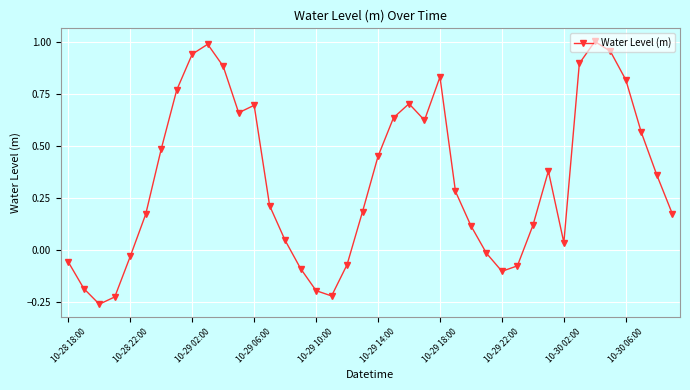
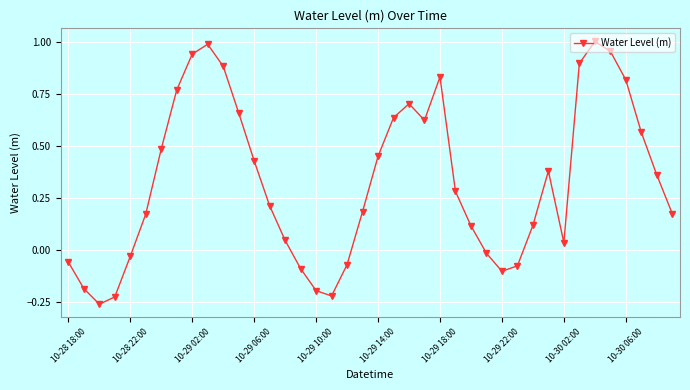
  {
    "10-28 18:00": -0.06,
    "10-28 22:00": -0.03,
    "10-29 02:00": 0.94,
-   "10-29 06:00": 0.69,
+   "10-29 06:00": 0.43,
    "10-29 10:00": -0.20,
    "10-29 14:00": 0.45,
    "10-29 18:00": 0.83,
    "10-29 22:00": -0.10,
    "10-30 02:00": 0.03,
    "10-30 06:00": 0.82
  }
